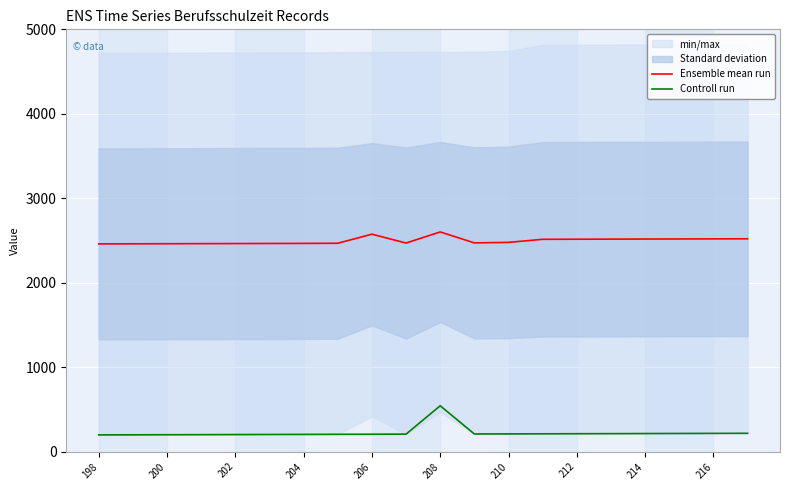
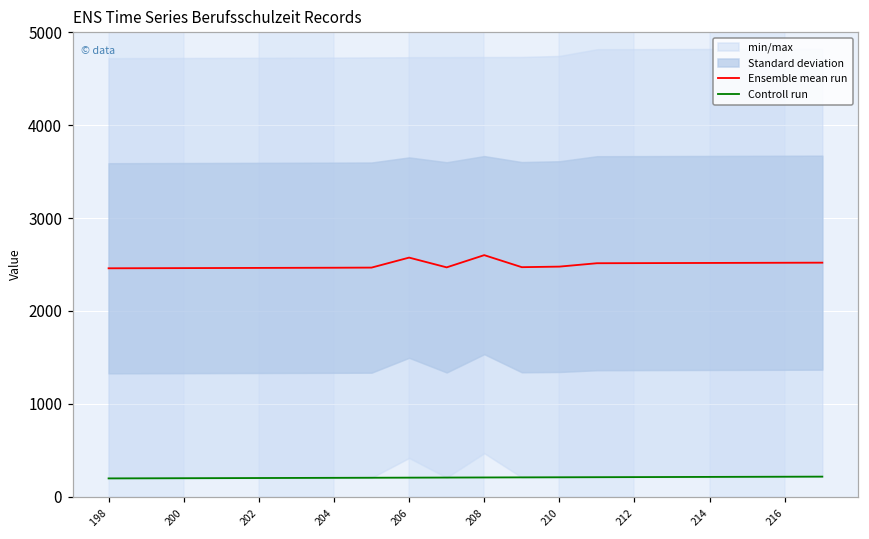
  {
    "Ensemble mean run": {
      "198": 2500,
      "200": 2500,
      "202": 2500,
      "204": 2500,
      "206": 2600,
      "208": 2600,
      "210": 2500,
      "212": 2500,
      "214": 2500,
      "216": 2500
    },
    "Controll run": {
      "198": 200,
      "200": 200,
      "202": 200,
      "204": 200,
      "206": 200,
-     "208": 500,
+     "208": 200,
      "210": 200,
      "212": 200,
      "214": 200,
      "216": 200
    }
  }
